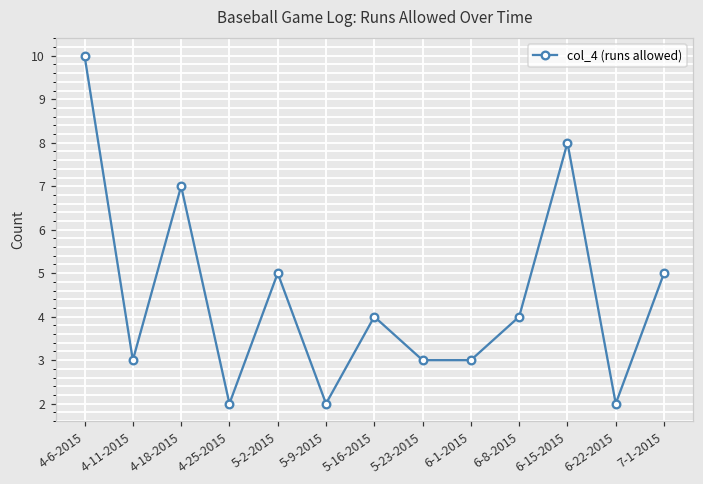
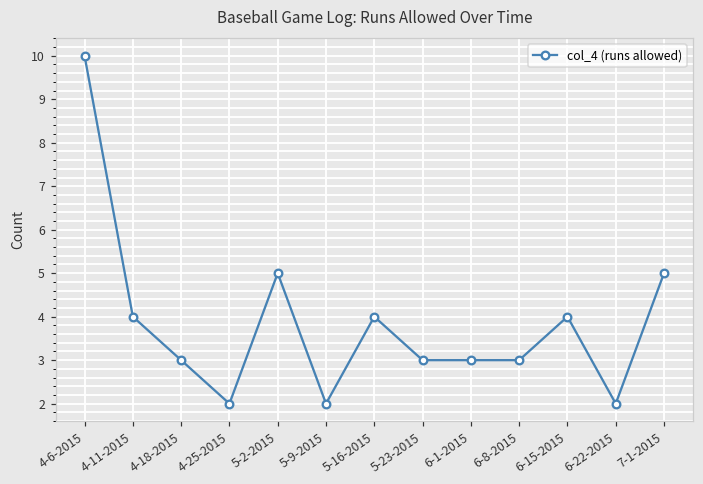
  {
    "4-6-2015": 10,
-   "4-11-2015": 3,
-   "4-18-2015": 7,
+   "4-11-2015": 4,
+   "4-18-2015": 3,
    "4-25-2015": 2,
    "5-2-2015": 5,
    "5-9-2015": 2,
    "5-16-2015": 4,
    "5-23-2015": 3,
    "6-1-2015": 3,
-   "6-8-2015": 4,
-   "6-15-2015": 8,
+   "6-8-2015": 3,
+   "6-15-2015": 4,
    "6-22-2015": 2,
    "7-1-2015": 5
  }
